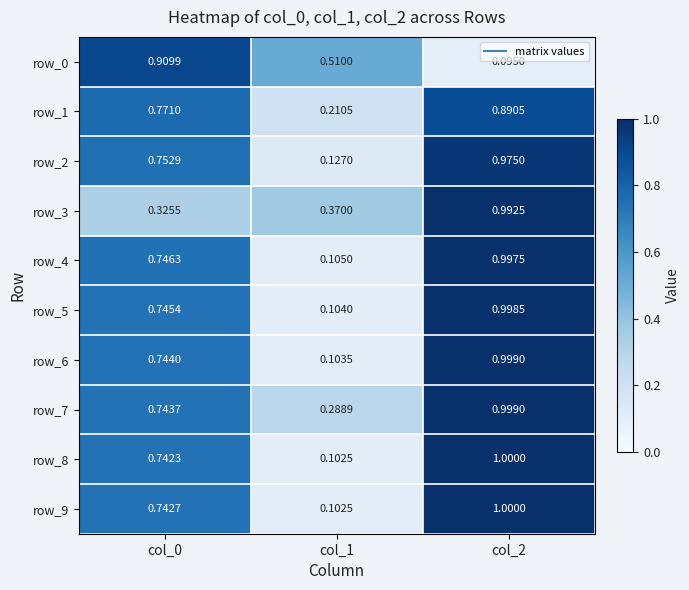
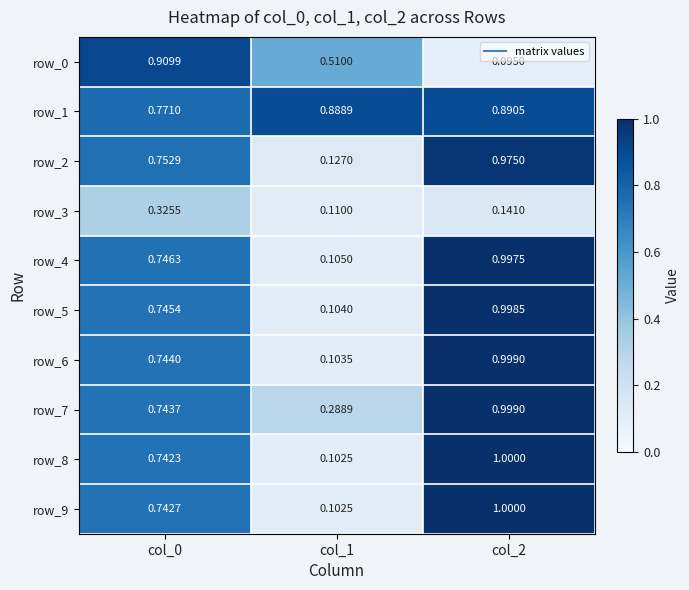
  {
    "row_0": {
      "col_0": 0.9099,
      "col_1": 0.5100
    },
    "row_1": {
      "col_0": 0.7710,
-     "col_1": 0.2105,
+     "col_1": 0.8889,
      "col_2": 0.8905
    },
    "row_2": {
      "col_0": 0.7529,
      "col_1": 0.1270,
      "col_2": 0.9750
    },
    "row_3": {
      "col_0": 0.3255,
-     "col_1": 0.3700,
-     "col_2": 0.9925
+     "col_1": 0.1100,
+     "col_2": 0.1410
    },
    "row_4": {
      "col_0": 0.7463,
      "col_1": 0.1050,
      "col_2": 0.9975
    },
    "row_5": {
      "col_0": 0.7454,
      "col_1": 0.1040,
      "col_2": 0.9985
    },
    "row_6": {
      "col_0": 0.7440,
      "col_1": 0.1035,
      "col_2": 0.9990
    },
    "row_7": {
      "col_0": 0.7437,
      "col_1": 0.2889,
      "col_2": 0.9990
    },
    "row_8": {
      "col_0": 0.7423,
      "col_1": 0.1025,
      "col_2": 1.0000
    },
    "row_9": {
      "col_0": 0.7427,
      "col_1": 0.1025,
      "col_2": 1.0000
    }
  }
